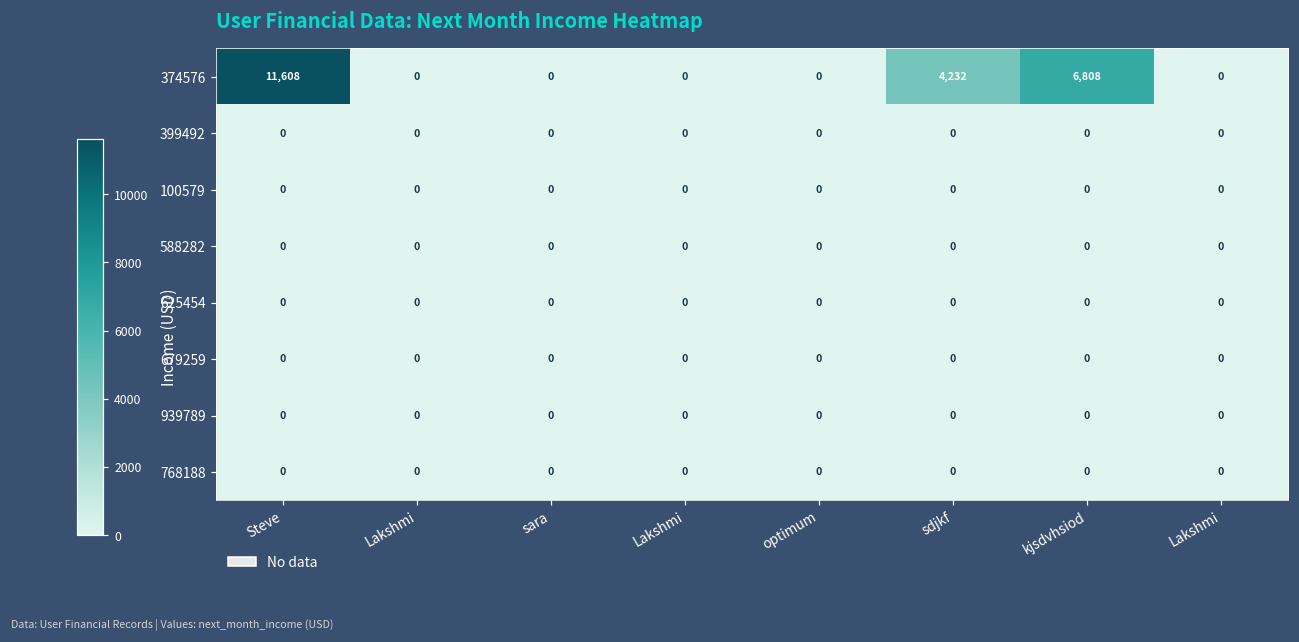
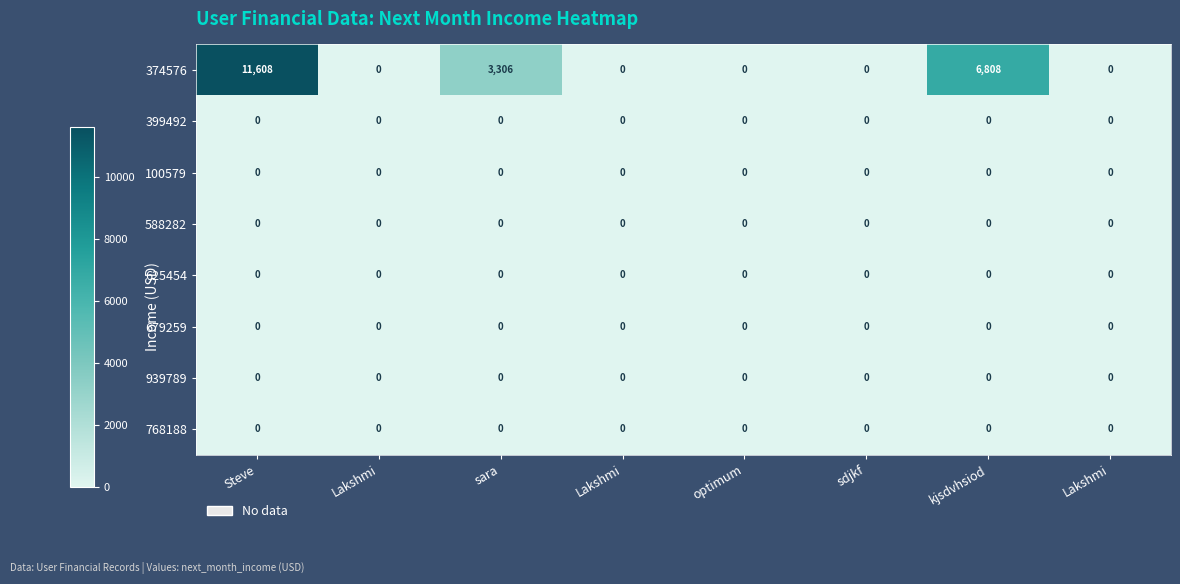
  {
    "374576": {
      "Steve": "11,608",
-     "sara": "0",
+     "sara": "3,306",
      "optimum": "0",
-     "sdjkf": "4,232",
+     "sdjkf": "0",
      "kjsdvhsiod": "6,808"
    },
    "399492": {
      "Steve": "0",
      "sara": "0",
      "optimum": "0",
      "sdjkf": "0",
      "kjsdvhsiod": "0"
    },
    "100579": {
      "Steve": "0",
      "sara": "0",
      "optimum": "0",
      "sdjkf": "0",
      "kjsdvhsiod": "0"
    },
    "588282": {
      "Steve": "0",
      "sara": "0",
      "optimum": "0",
      "sdjkf": "0",
      "kjsdvhsiod": "0"
    },
    "625454": {
      "Steve": "0",
      "sara": "0",
      "optimum": "0",
      "sdjkf": "0",
      "kjsdvhsiod": "0"
    },
    "679259": {
      "Steve": "0",
      "sara": "0",
      "optimum": "0",
      "sdjkf": "0",
      "kjsdvhsiod": "0"
    },
    "939789": {
      "Steve": "0",
      "sara": "0",
      "optimum": "0",
      "sdjkf": "0",
      "kjsdvhsiod": "0"
    },
    "768188": {
      "Steve": "0",
      "sara": "0",
      "optimum": "0",
      "sdjkf": "0",
      "kjsdvhsiod": "0"
    }
  }
